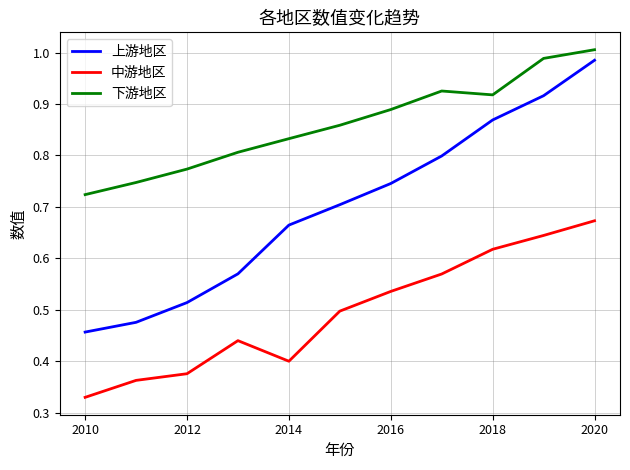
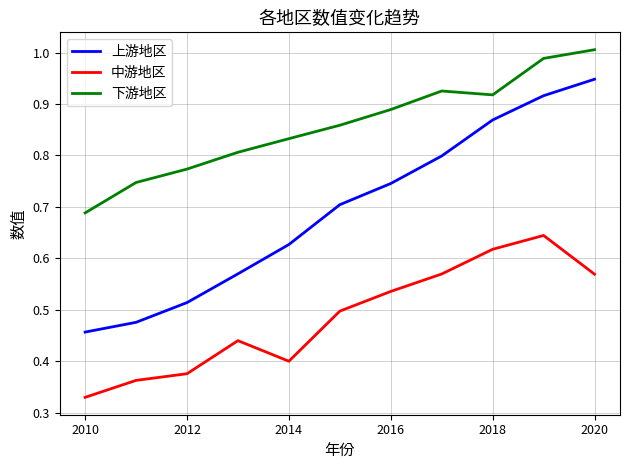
  {
    "上游地区": {
      "2010": 0.46,
      "2012": 0.51,
-     "2014": 0.66,
+     "2014": 0.63,
      "2016": 0.75,
      "2018": 0.87,
-     "2020": 0.98
+     "2020": 0.95
    },
    "中游地区": {
      "2010": 0.33,
      "2012": 0.38,
      "2014": 0.40,
      "2016": 0.54,
      "2018": 0.62,
-     "2020": 0.67
+     "2020": 0.57
    },
    "下游地区": {
-     "2010": 0.72,
+     "2010": 0.69,
      "2012": 0.77,
      "2014": 0.83,
      "2016": 0.89,
      "2018": 0.92,
      "2020": 1.01
    }
  }
